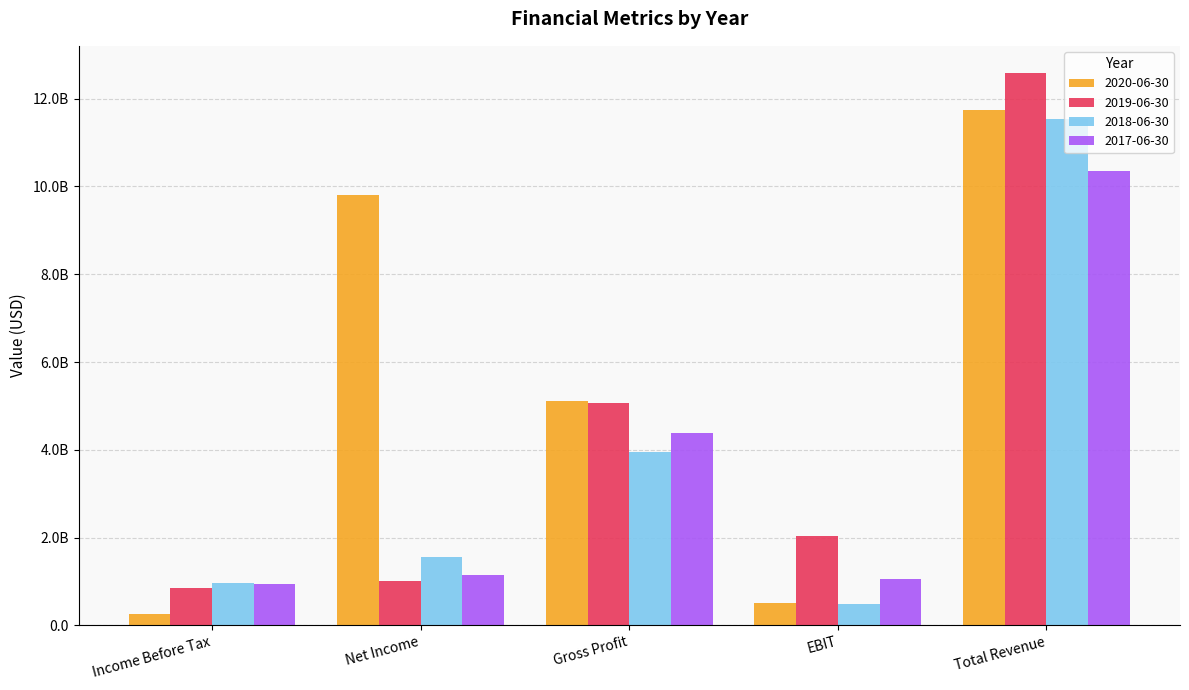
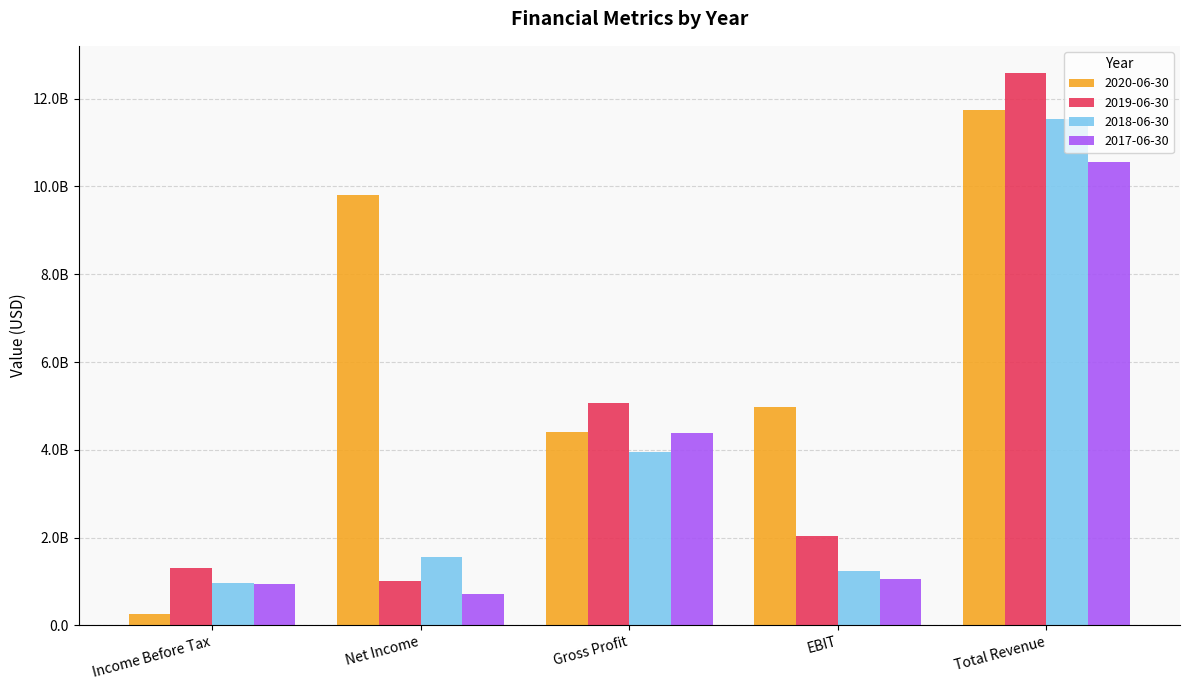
  {
    "2020-06-30": {
      "Income Before Tax": 300000000,
      "Net Income": 9800000000,
-     "Gross Profit": 5100000000,
-     "EBIT": 500000000,
+     "Gross Profit": 4400000000,
+     "EBIT": 5000000000,
      "Total Revenue": 11700000000
    },
    "2019-06-30": {
-     "Income Before Tax": 900000000,
+     "Income Before Tax": 1300000000,
      "Net Income": 1000000000,
      "Gross Profit": 5100000000,
      "EBIT": 2000000000,
      "Total Revenue": 12600000000
    },
    "2018-06-30": {
      "Income Before Tax": 1000000000,
      "Net Income": 1600000000,
      "Gross Profit": 4000000000,
-     "EBIT": 500000000
+     "EBIT": 1200000000
    },
    "2017-06-30": {
      "Income Before Tax": 900000000,
-     "Net Income": 1200000000,
+     "Net Income": 700000000,
      "Gross Profit": 4400000000,
      "EBIT": 1100000000,
-     "Total Revenue": 10400000000
+     "Total Revenue": 10600000000
    }
  }
